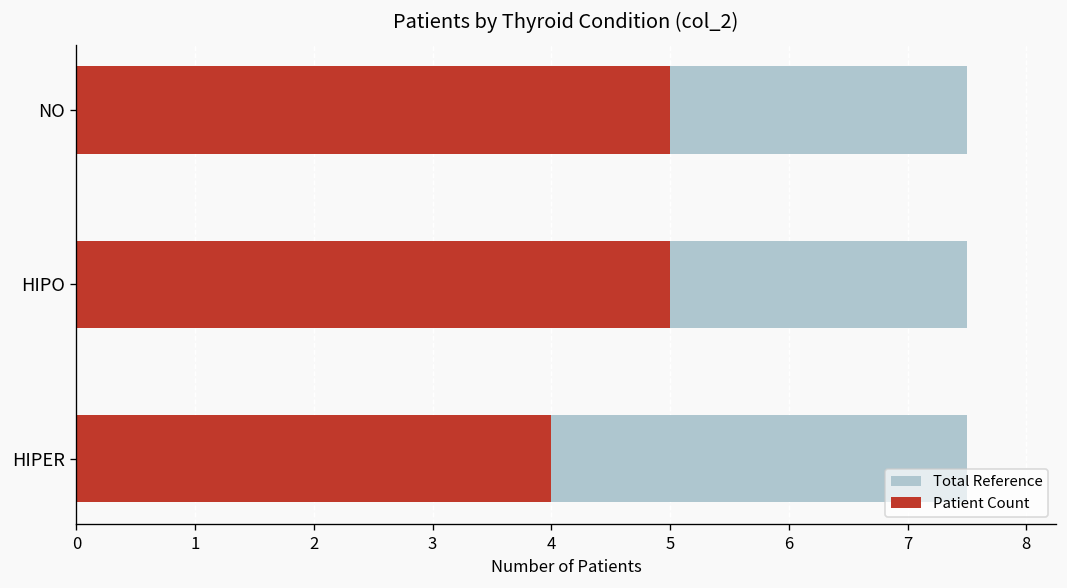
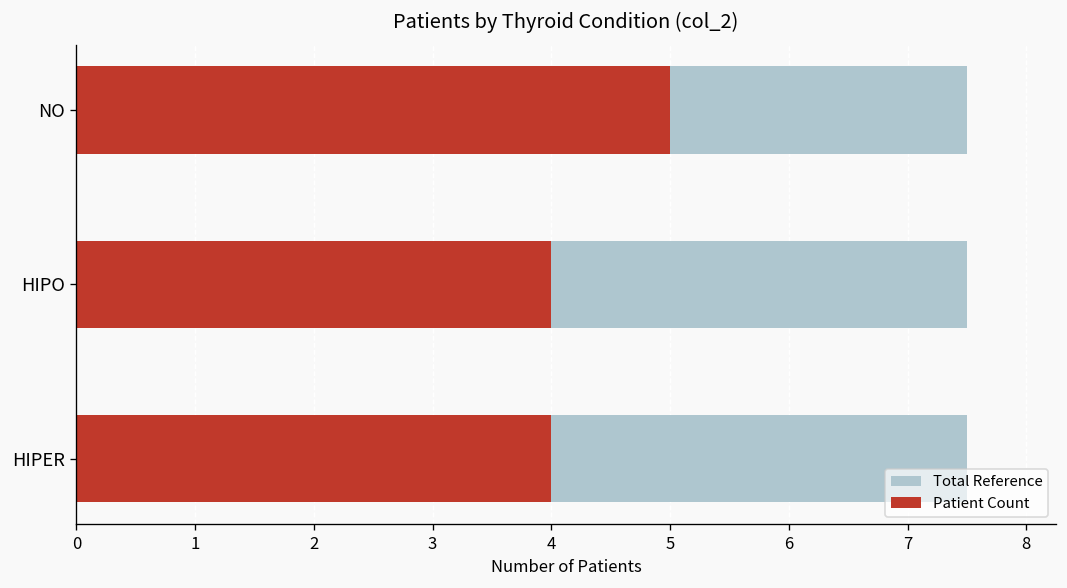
  {
    "Total Reference": {
      "NO": 7.5,
      "HIPO": 7.5,
      "HIPER": 7.5
    },
    "Patient Count": {
-     "HIPO": 5
+     "HIPO": 4
    }
  }
